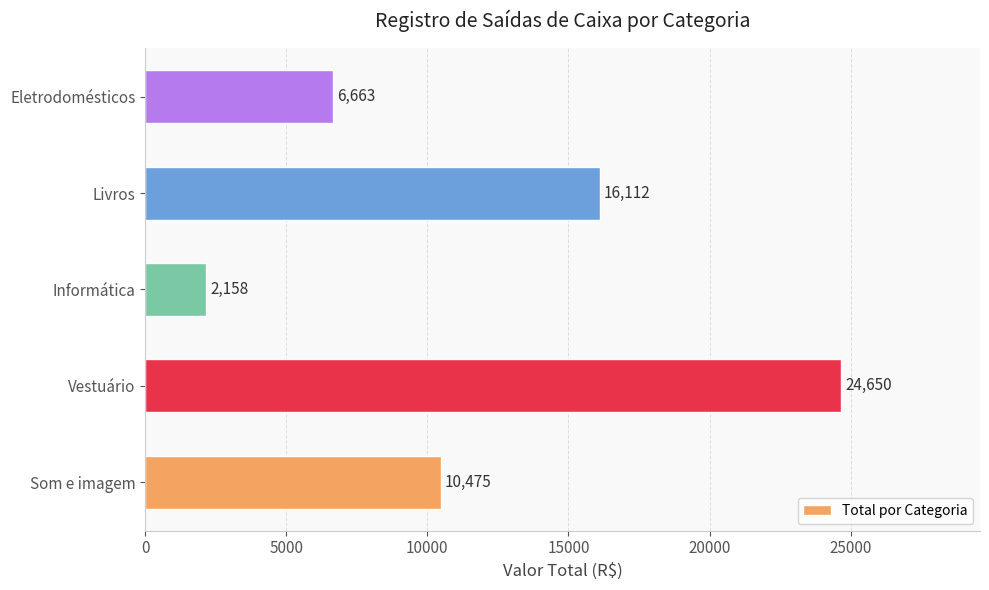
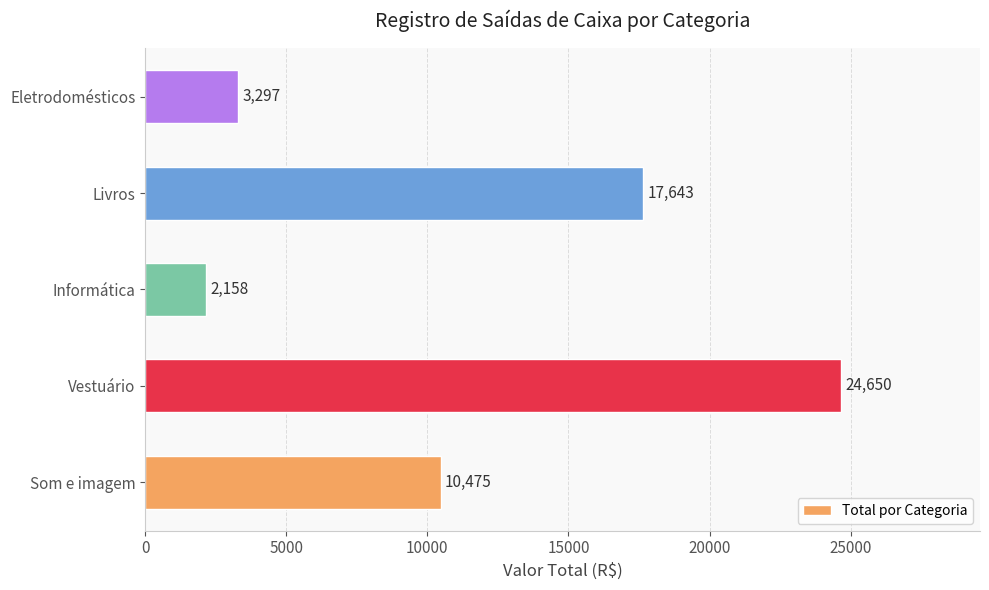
  {
-   "Eletrodomésticos": "6,663",
-   "Livros": "16,112",
+   "Eletrodomésticos": "3,297",
+   "Livros": "17,643",
    "Informática": "2,158",
    "Vestuário": "24,650",
    "Som e imagem": "10,475"
  }
